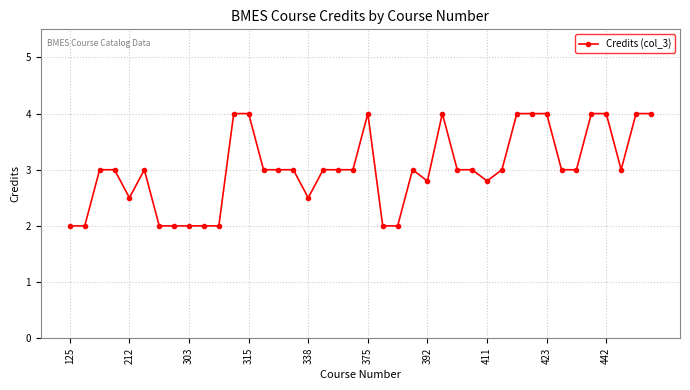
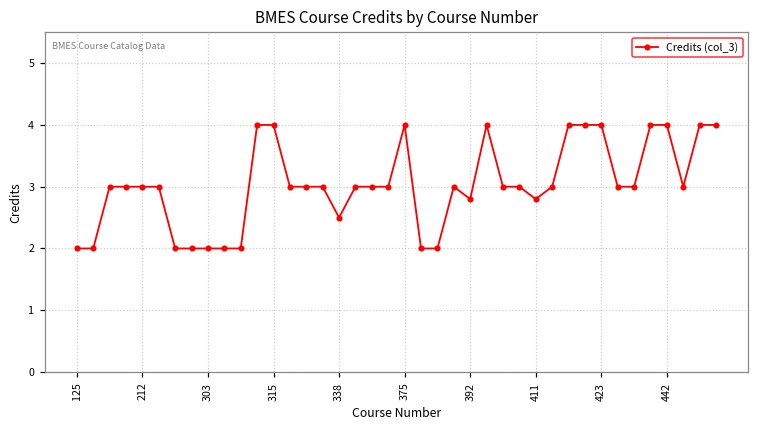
  {
    "125": 2.0,
-   "212": 2.5,
+   "212": 3.0,
    "303": 2.0,
    "315": 4.0,
    "338": 2.5,
    "375": 4.0,
    "392": 2.8,
    "411": 2.8,
    "423": 4.0,
    "442": 4.0
  }
